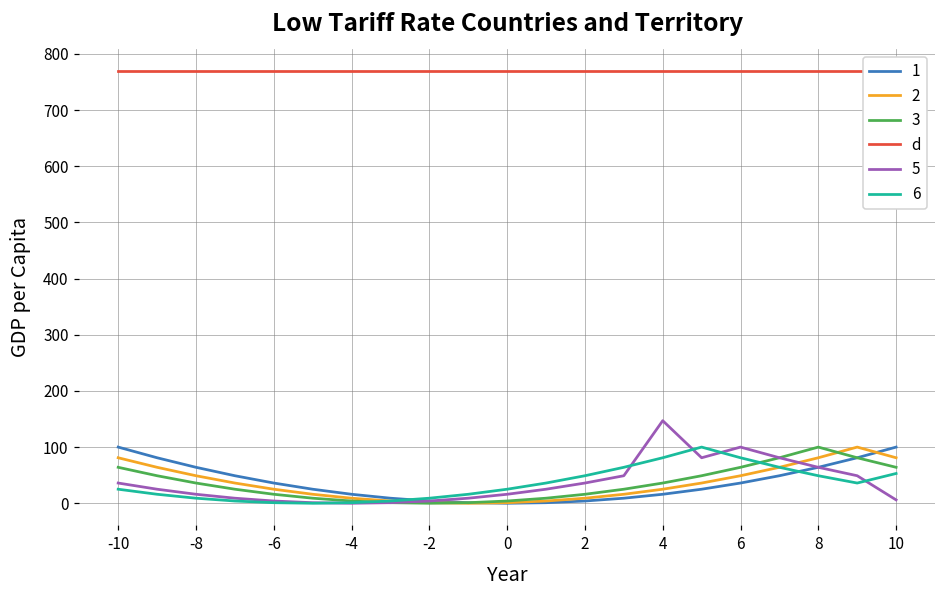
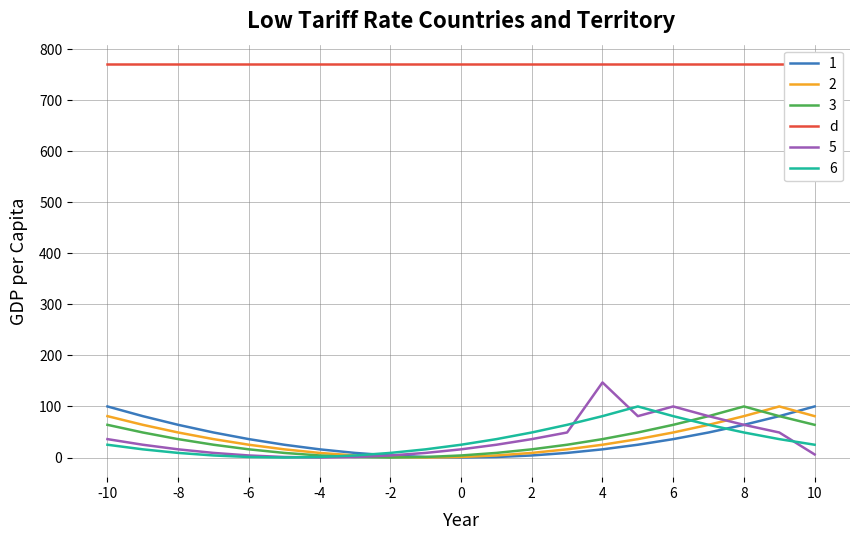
  {
    "1": {
      "-10": 100,
      "-8": 60,
      "-6": 40,
      "-4": 20,
      "2": 0,
      "4": 20,
      "6": 40,
      "10": 100
    },
    "2": {
      "-10": 80,
      "-8": 50,
      "-6": 30,
      "-4": 10,
      "2": 10,
      "4": 30,
      "6": 50,
      "8": 80,
      "10": 80
    },
    "3": {
      "-10": 60,
      "-8": 40,
      "-6": 20,
      "2": 20,
      "4": 40,
      "6": 60,
      "8": 100,
      "10": 60
    },
    "d": {
      "-10": 770,
      "-8": 770,
      "-6": 770,
      "-4": 770,
      "-2": 770,
      "0": 770,
      "2": 770,
      "4": 770,
      "6": 770,
      "8": 770
    },
    "5": {
      "-10": 40,
      "-8": 20,
      "0": 20,
      "2": 40,
      "4": 150,
      "6": 100,
      "10": 10
    },
    "6": {
      "-10": 30,
      "-8": 10,
      "-2": 10,
      "0": 30,
      "2": 50,
      "4": 80,
      "6": 80,
      "8": 50,
-     "10": 50
+     "10": 30
    }
  }
